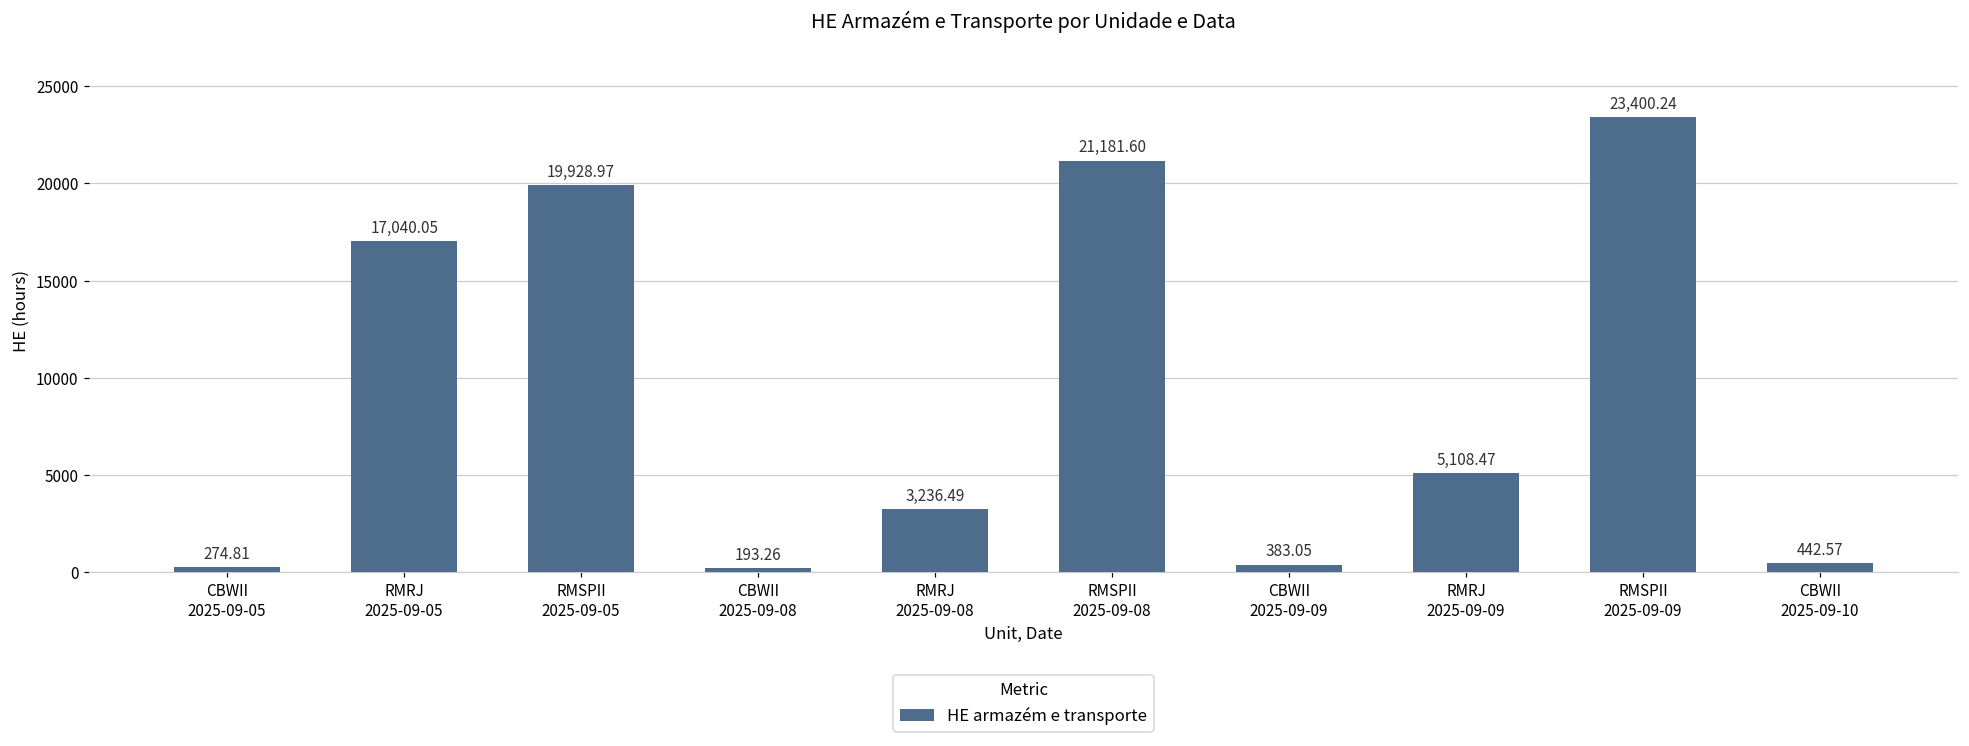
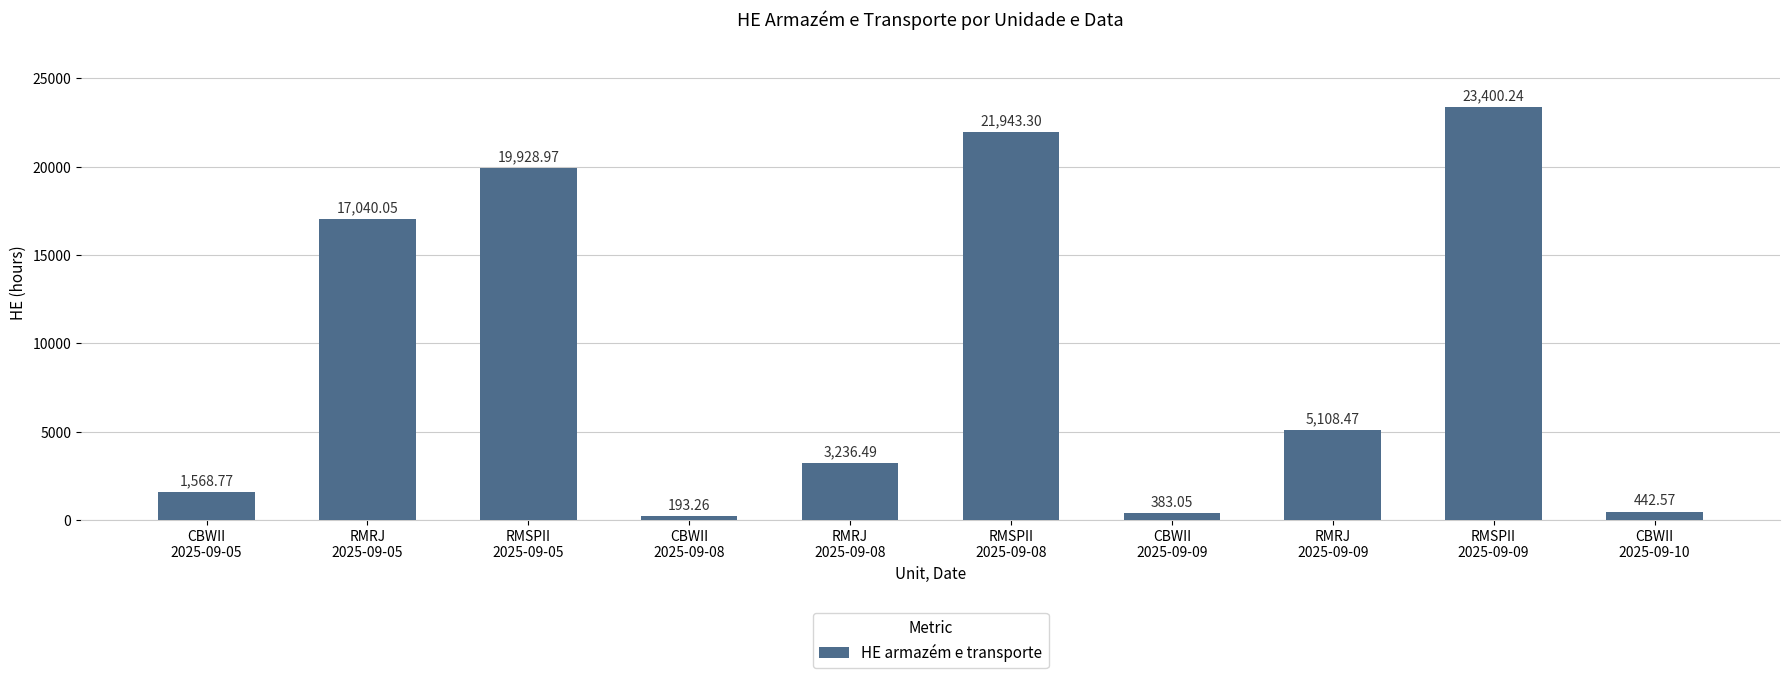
  {
-   "CBWII 2025-09-05": "274.81",
+   "CBWII 2025-09-05": "1,568.77",
    "RMRJ 2025-09-05": "17,040.05",
    "RMSPII 2025-09-05": "19,928.97",
    "CBWII 2025-09-08": "193.26",
    "RMRJ 2025-09-08": "3,236.49",
-   "RMSPII 2025-09-08": "21,181.60",
+   "RMSPII 2025-09-08": "21,943.30",
    "CBWII 2025-09-09": "383.05",
    "RMRJ 2025-09-09": "5,108.47",
    "RMSPII 2025-09-09": "23,400.24",
    "CBWII 2025-09-10": "442.57"
  }
